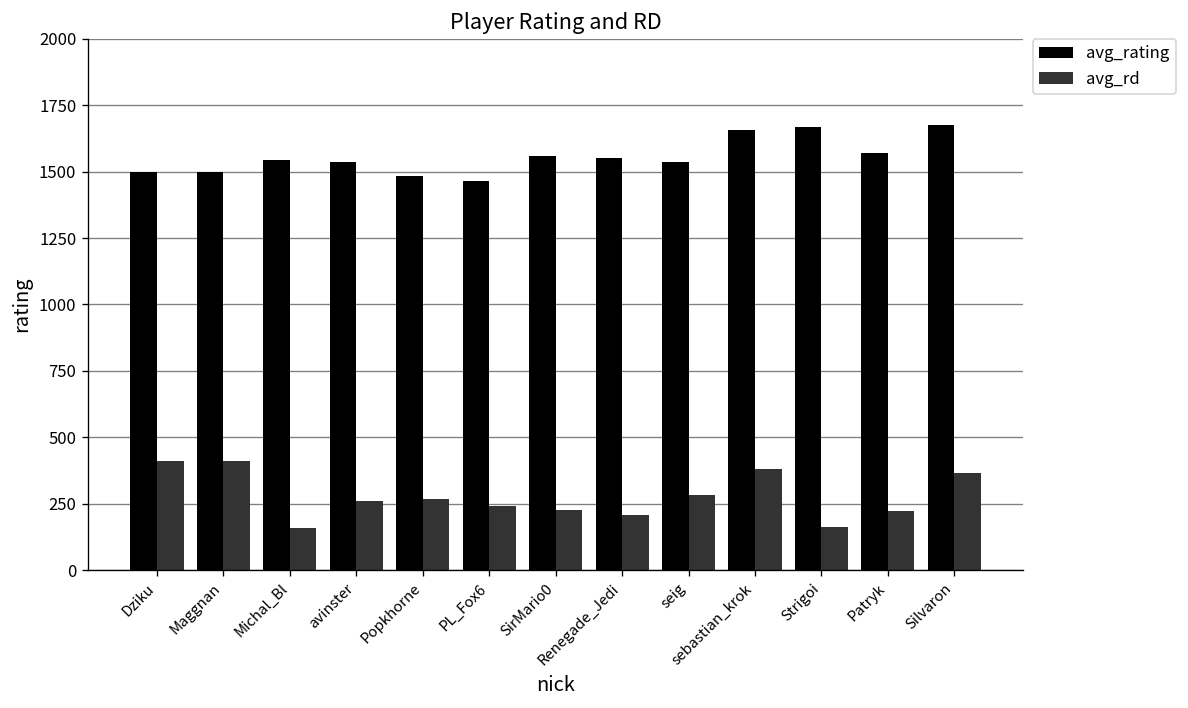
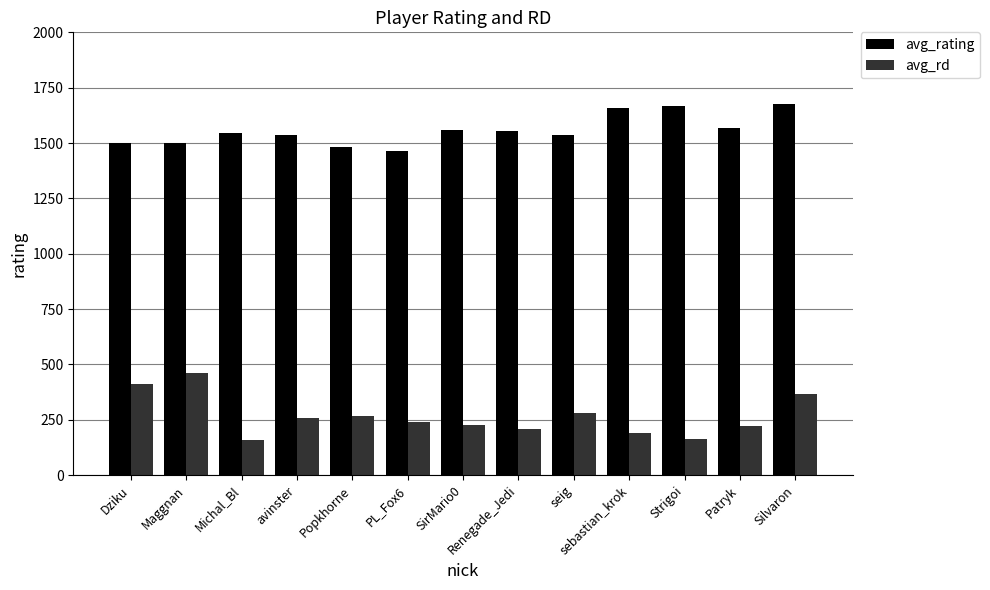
  {
    "avg_rating": {
      "Dziku": 1500,
      "Maggnan": 1500,
      "Michal_Bl": 1540,
      "avinster": 1530,
      "Popkhorne": 1480,
      "PL_Fox6": 1460,
      "SirMario0": 1560,
      "Renegade_Jedi": 1550,
      "seig": 1540,
      "sebastian_krok": 1660,
      "Strigoi": 1670,
      "Patryk": 1570,
      "Silvaron": 1670
    },
    "avg_rd": {
      "Dziku": 410,
-     "Maggnan": 410,
+     "Maggnan": 460,
      "Michal_Bl": 160,
      "avinster": 260,
      "Popkhorne": 270,
      "PL_Fox6": 240,
      "SirMario0": 230,
      "Renegade_Jedi": 210,
      "seig": 280,
-     "sebastian_krok": 380,
+     "sebastian_krok": 190,
      "Strigoi": 160,
      "Patryk": 220,
      "Silvaron": 370
    }
  }
